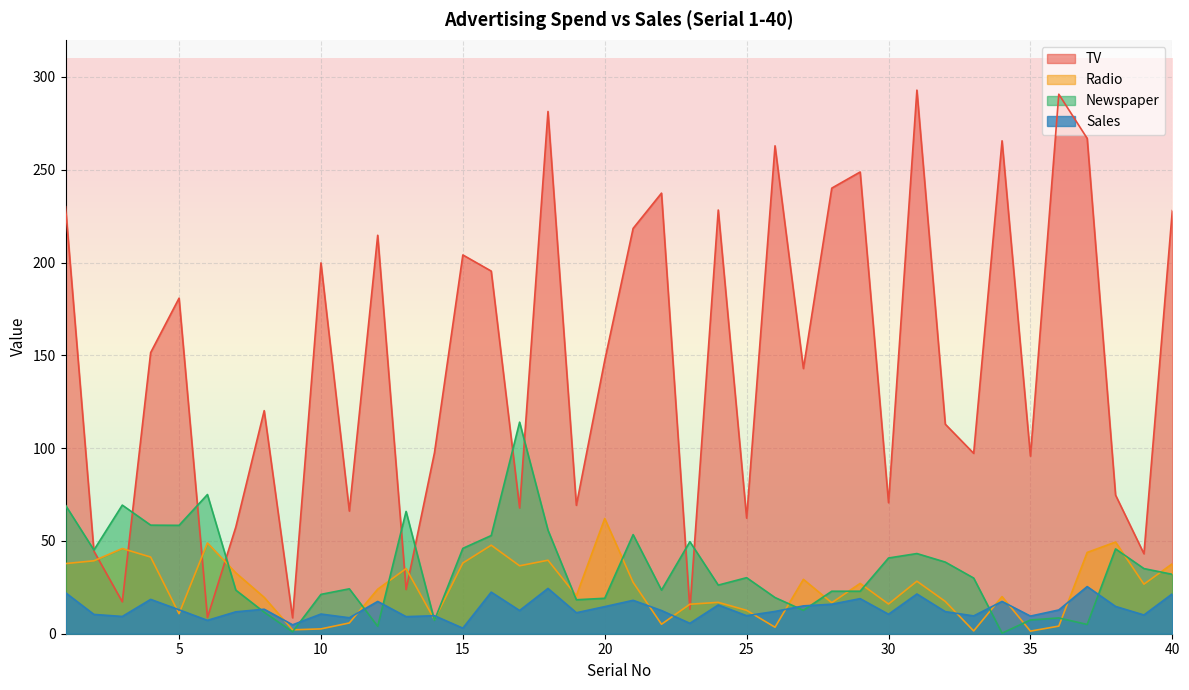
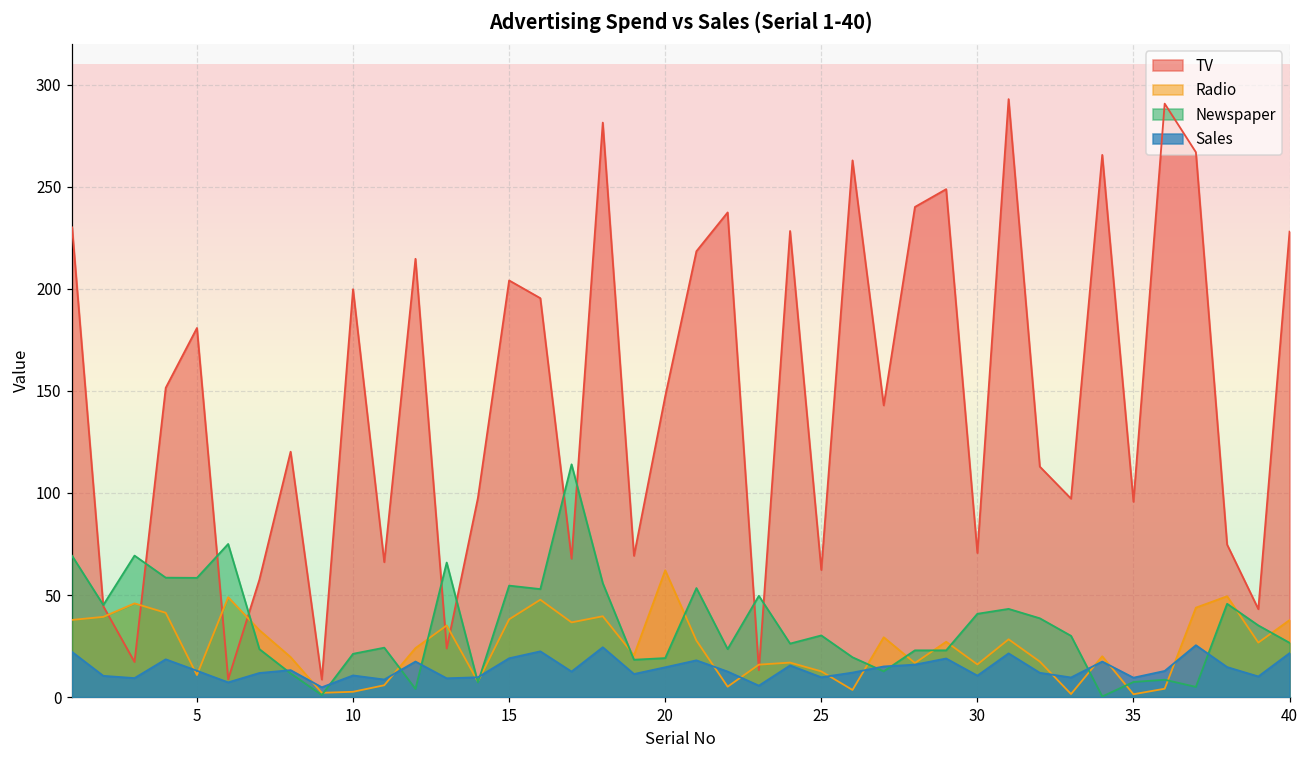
  {
    "TV": {
      "5": 181,
      "10": 200,
      "15": 204,
      "20": 147,
      "25": 62,
      "30": 71,
      "35": 96,
      "40": 228
    },
    "Radio": {
      "5": 11,
      "10": 3,
      "15": 38,
      "20": 62,
      "25": 13,
      "30": 16,
      "35": 1,
      "40": 38
    },
    "Newspaper": {
      "5": 58,
      "10": 21,
-     "15": 46,
+     "15": 55,
      "20": 19,
      "25": 30,
      "30": 41,
      "35": 7,
-     "40": 32
+     "40": 27
    },
    "Sales": {
      "5": 13,
      "10": 11,
-     "15": 3,
+     "15": 19,
      "20": 15,
      "25": 10,
      "30": 11,
      "35": 10,
      "40": 22
    }
  }
